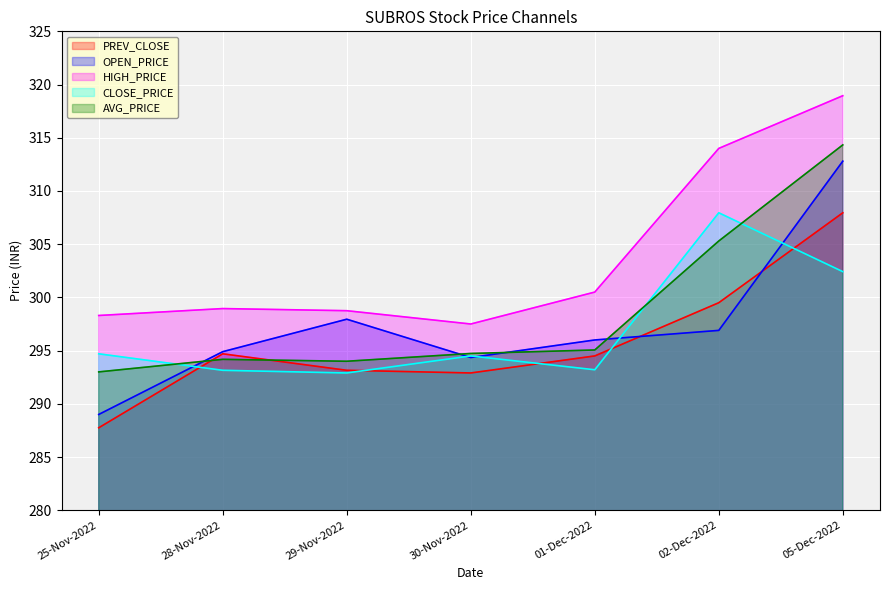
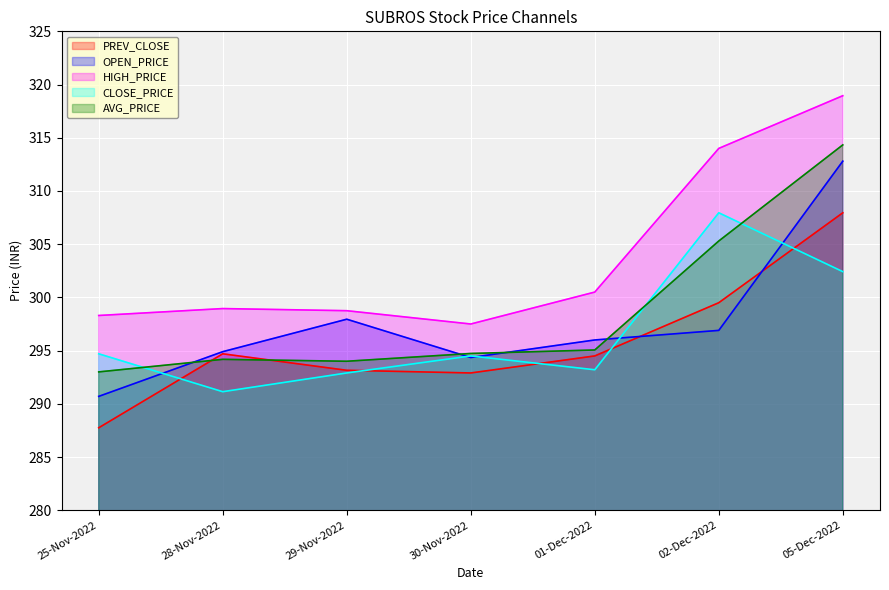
  {
    "PREV_CLOSE": {
      "25-Nov-2022": 287.8,
      "29-Nov-2022": 293.2,
      "30-Nov-2022": 292.9,
      "01-Dec-2022": 294.5,
      "02-Dec-2022": 299.5,
      "05-Dec-2022": 308.0
    },
    "OPEN_PRICE": {
-     "25-Nov-2022": 289.0,
+     "25-Nov-2022": 290.7,
      "29-Nov-2022": 298.0,
      "01-Dec-2022": 296.0,
      "02-Dec-2022": 296.9,
      "05-Dec-2022": 312.8
    },
    "HIGH_PRICE": {
      "25-Nov-2022": 298.3,
      "28-Nov-2022": 299.0,
      "29-Nov-2022": 298.8,
      "30-Nov-2022": 297.5,
      "01-Dec-2022": 300.5,
      "02-Dec-2022": 314.0,
      "05-Dec-2022": 319.0
    },
    "CLOSE_PRICE": {
      "25-Nov-2022": 294.7,
-     "28-Nov-2022": 293.2,
+     "28-Nov-2022": 291.1,
      "29-Nov-2022": 292.9,
      "01-Dec-2022": 293.2,
      "02-Dec-2022": 308.0,
      "05-Dec-2022": 302.4
    },
    "AVG_PRICE": {
      "25-Nov-2022": 293.0,
      "28-Nov-2022": 294.2,
      "29-Nov-2022": 294.0,
      "01-Dec-2022": 295.1,
      "02-Dec-2022": 305.3,
      "05-Dec-2022": 314.3
    }
  }
